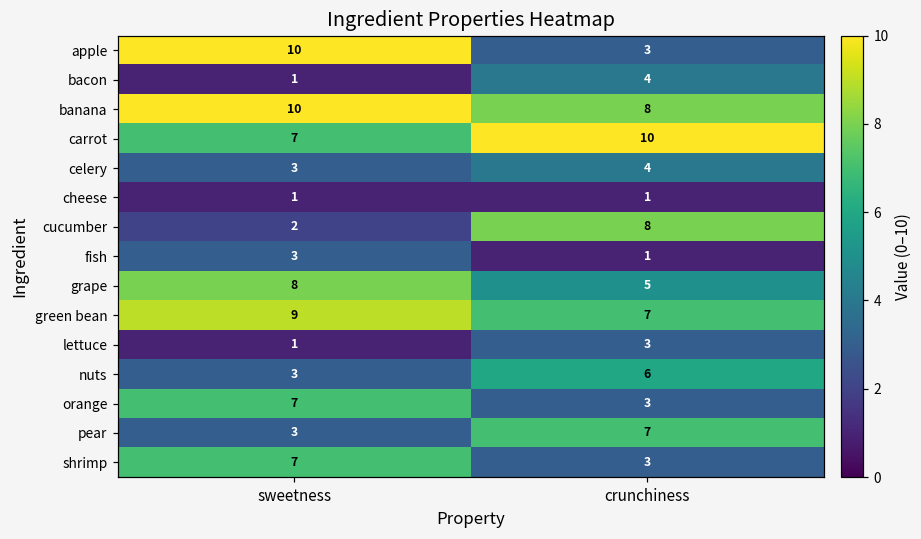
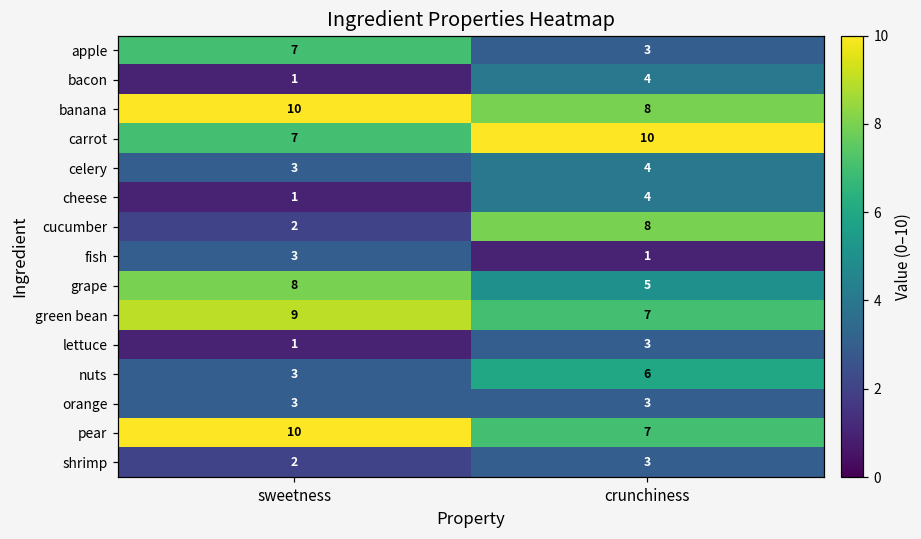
  {
    "apple": {
-     "sweetness": 10,
+     "sweetness": 7,
      "crunchiness": 3
    },
    "bacon": {
      "sweetness": 1,
      "crunchiness": 4
    },
    "banana": {
      "sweetness": 10,
      "crunchiness": 8
    },
    "carrot": {
      "sweetness": 7,
      "crunchiness": 10
    },
    "celery": {
      "sweetness": 3,
      "crunchiness": 4
    },
    "cheese": {
      "sweetness": 1,
-     "crunchiness": 1
+     "crunchiness": 4
    },
    "cucumber": {
      "sweetness": 2,
      "crunchiness": 8
    },
    "fish": {
      "sweetness": 3,
      "crunchiness": 1
    },
    "grape": {
      "sweetness": 8,
      "crunchiness": 5
    },
    "green bean": {
      "sweetness": 9,
      "crunchiness": 7
    },
    "lettuce": {
      "sweetness": 1,
      "crunchiness": 3
    },
    "nuts": {
      "sweetness": 3,
      "crunchiness": 6
    },
    "orange": {
-     "sweetness": 7,
+     "sweetness": 3,
      "crunchiness": 3
    },
    "pear": {
-     "sweetness": 3,
+     "sweetness": 10,
      "crunchiness": 7
    },
    "shrimp": {
-     "sweetness": 7,
+     "sweetness": 2,
      "crunchiness": 3
    }
  }
